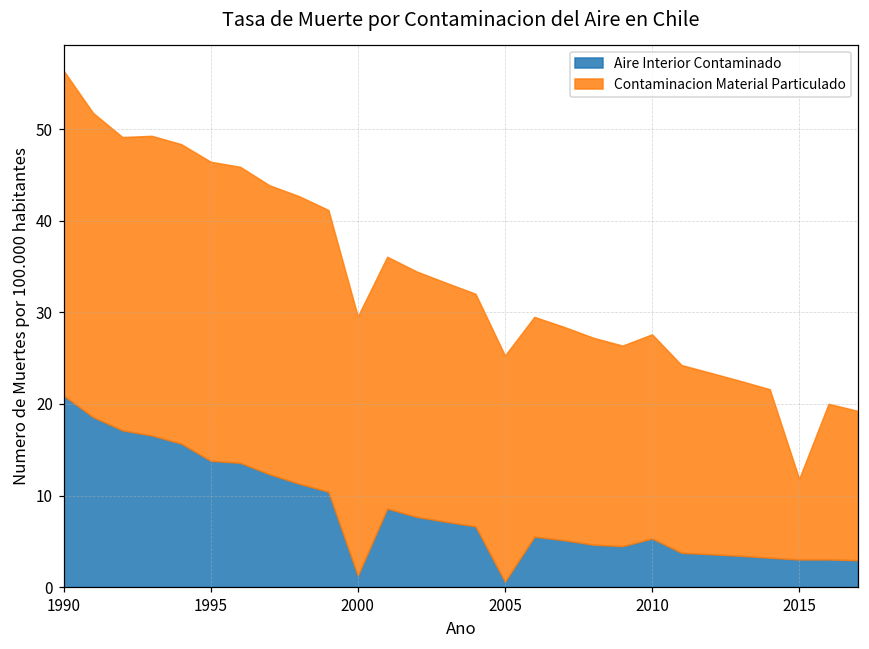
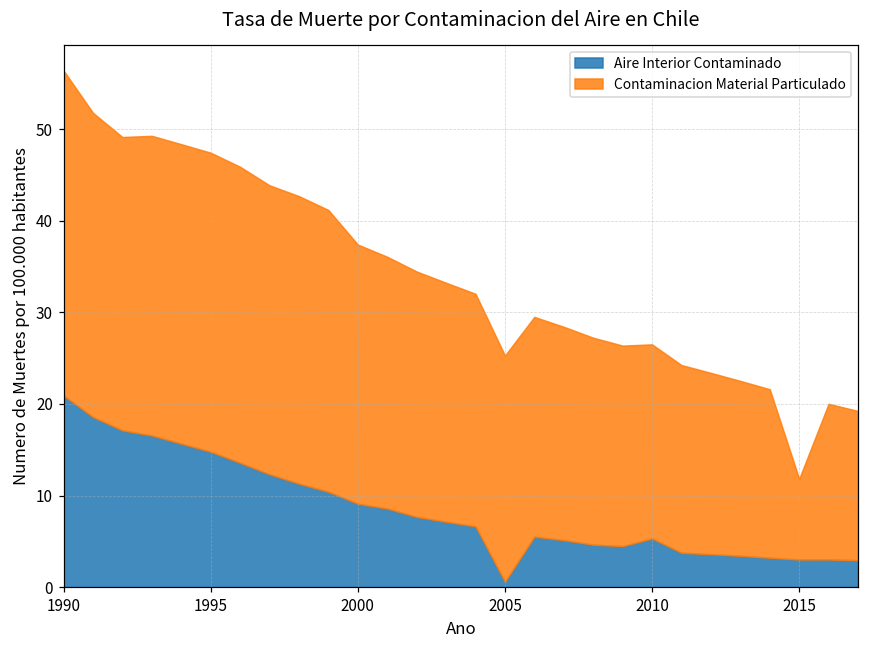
  {
    "Aire Interior Contaminado": {
      "1990": 21,
-     "1995": 14,
-     "2000": 1,
+     "1995": 15,
+     "2000": 9,
      "2005": 1,
      "2010": 5,
      "2015": 3
    },
    "Contaminacion Material Particulado": {
      "1990": 35,
      "1995": 33,
      "2000": 28,
      "2005": 25,
-     "2010": 22,
+     "2010": 21,
      "2015": 9
    }
  }
